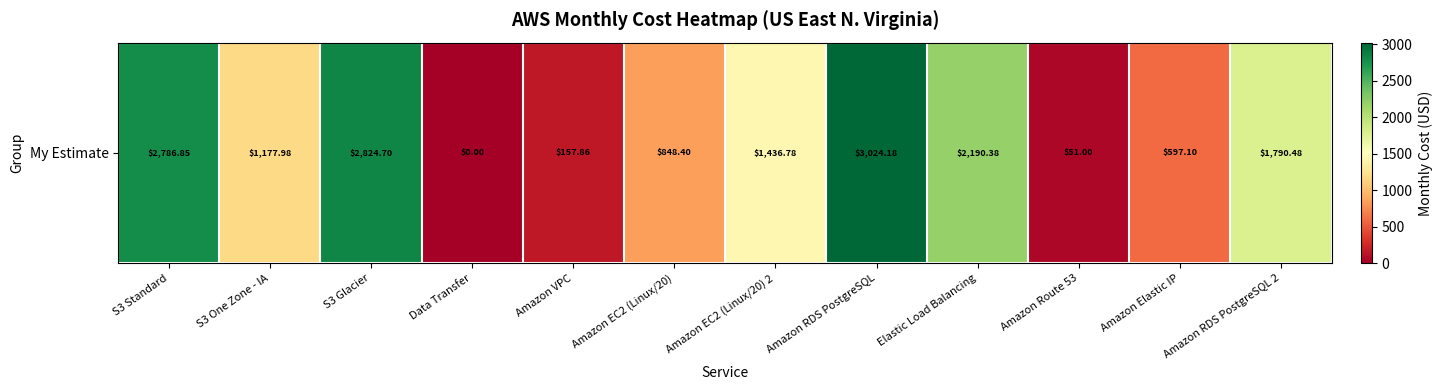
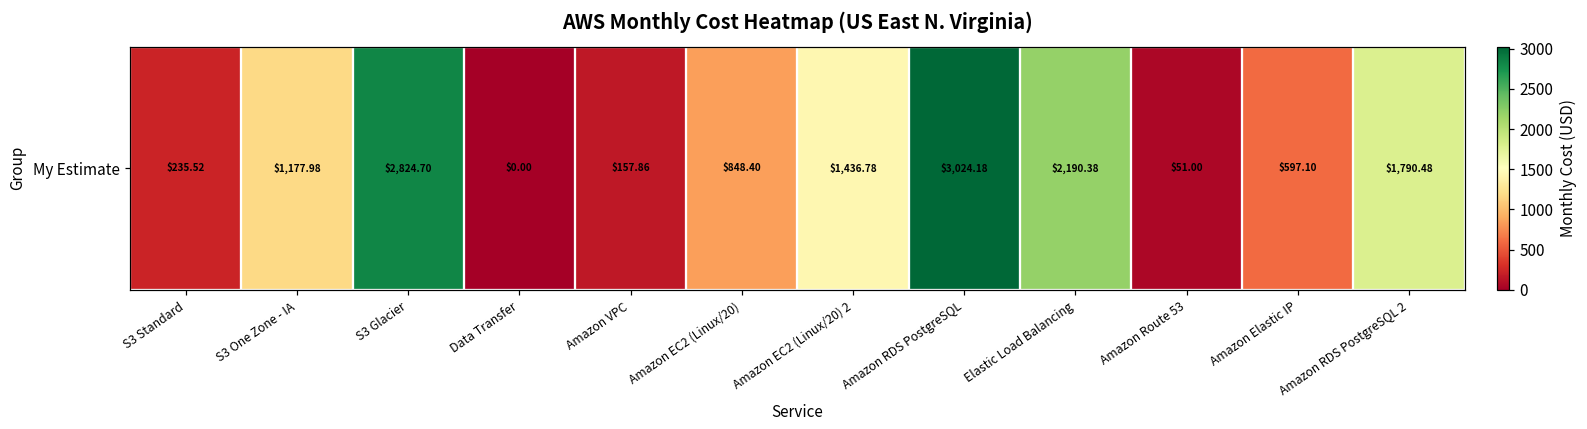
  {
    "My Estimate": {
-     "S3 Standard": "$2,786.85",
+     "S3 Standard": "$235.52",
      "S3 One Zone - IA": "$1,177.98",
      "S3 Glacier": "$2,824.70",
      "Data Transfer": "$0.00",
      "Amazon VPC": "$157.86",
      "Amazon EC2 (Linux/20)": "$848.40",
      "Amazon EC2 (Linux/20) 2": "$1,436.78",
      "Amazon RDS PostgreSQL": "$3,024.18",
      "Elastic Load Balancing": "$2,190.38",
      "Amazon Route 53": "$51.00",
      "Amazon Elastic IP": "$597.10",
      "Amazon RDS PostgreSQL 2": "$1,790.48"
    }
  }
